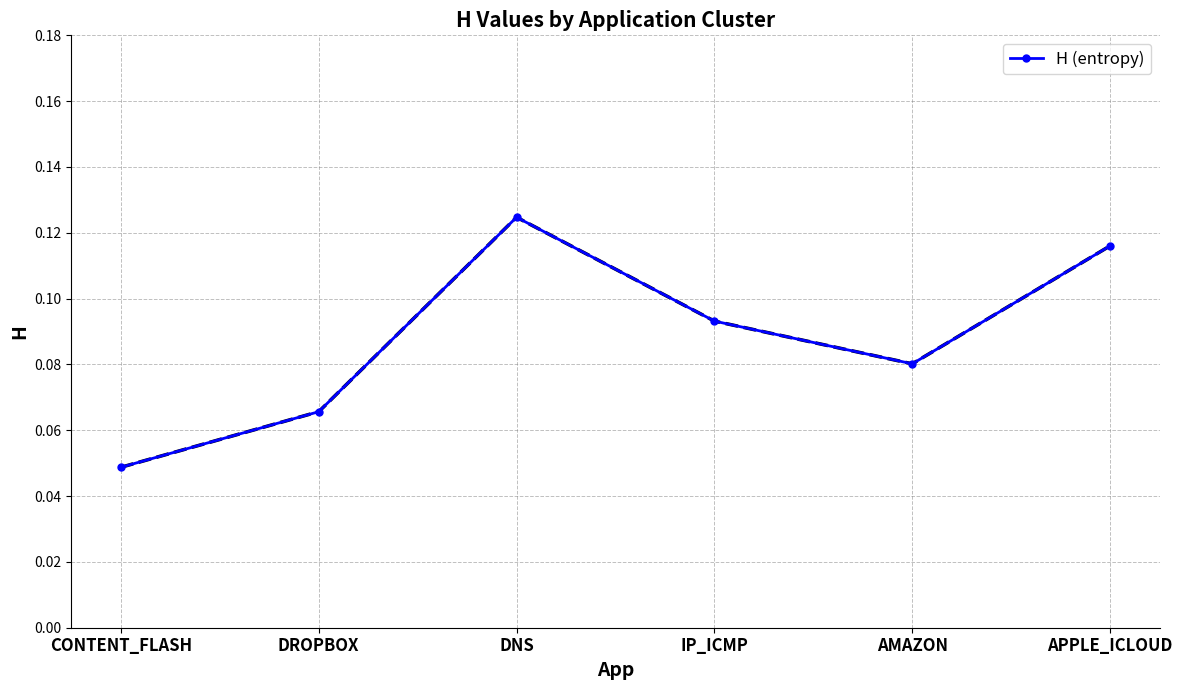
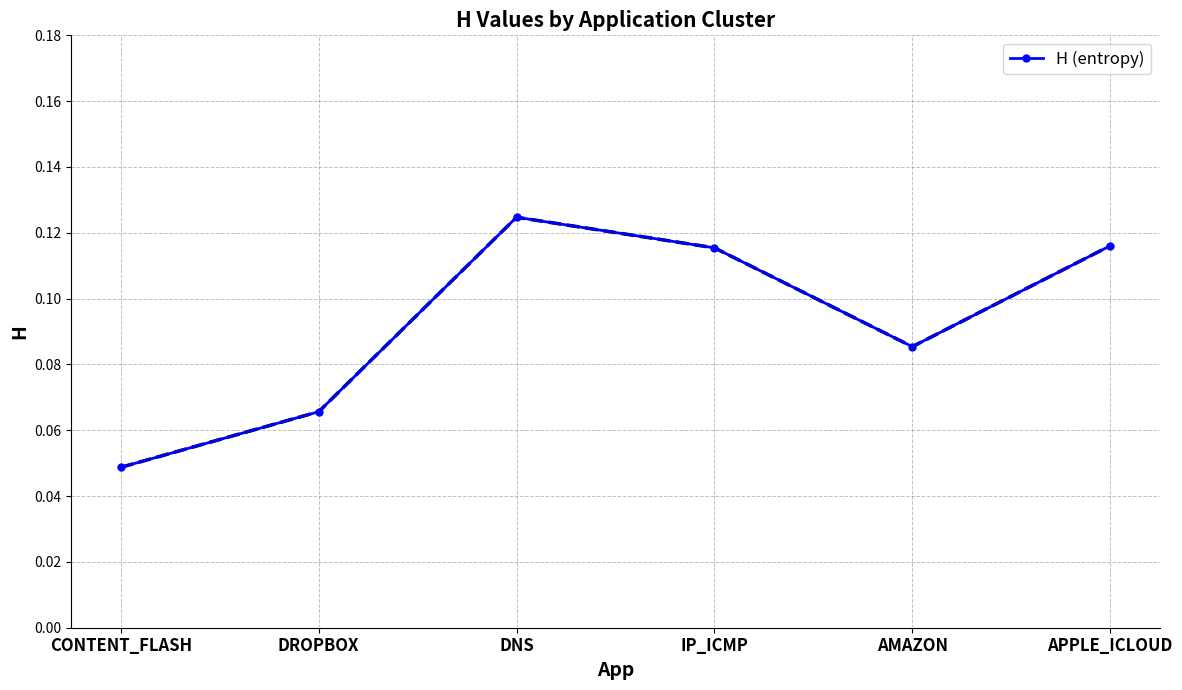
  {
    "CONTENT_FLASH": 0.049,
    "DROPBOX": 0.066,
    "DNS": 0.125,
-   "IP_ICMP": 0.093,
-   "AMAZON": 0.080,
+   "IP_ICMP": 0.115,
+   "AMAZON": 0.085,
    "APPLE_ICLOUD": 0.116
  }
